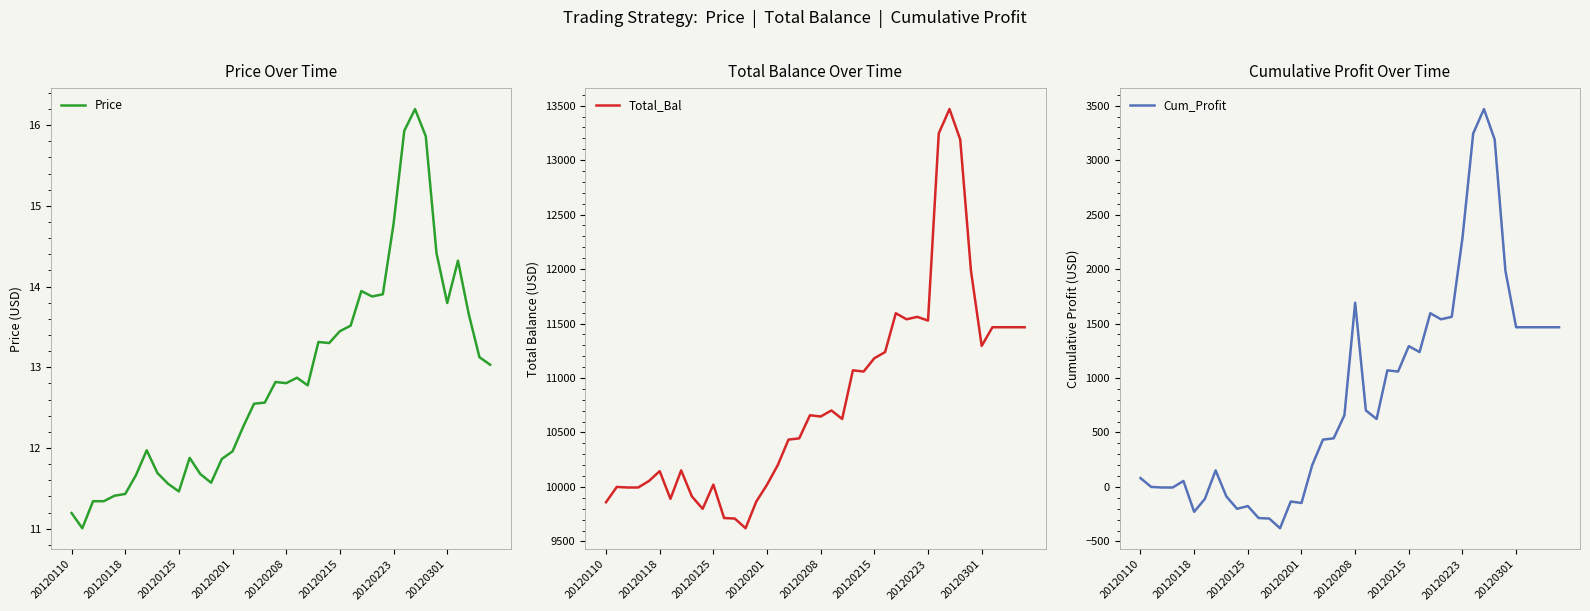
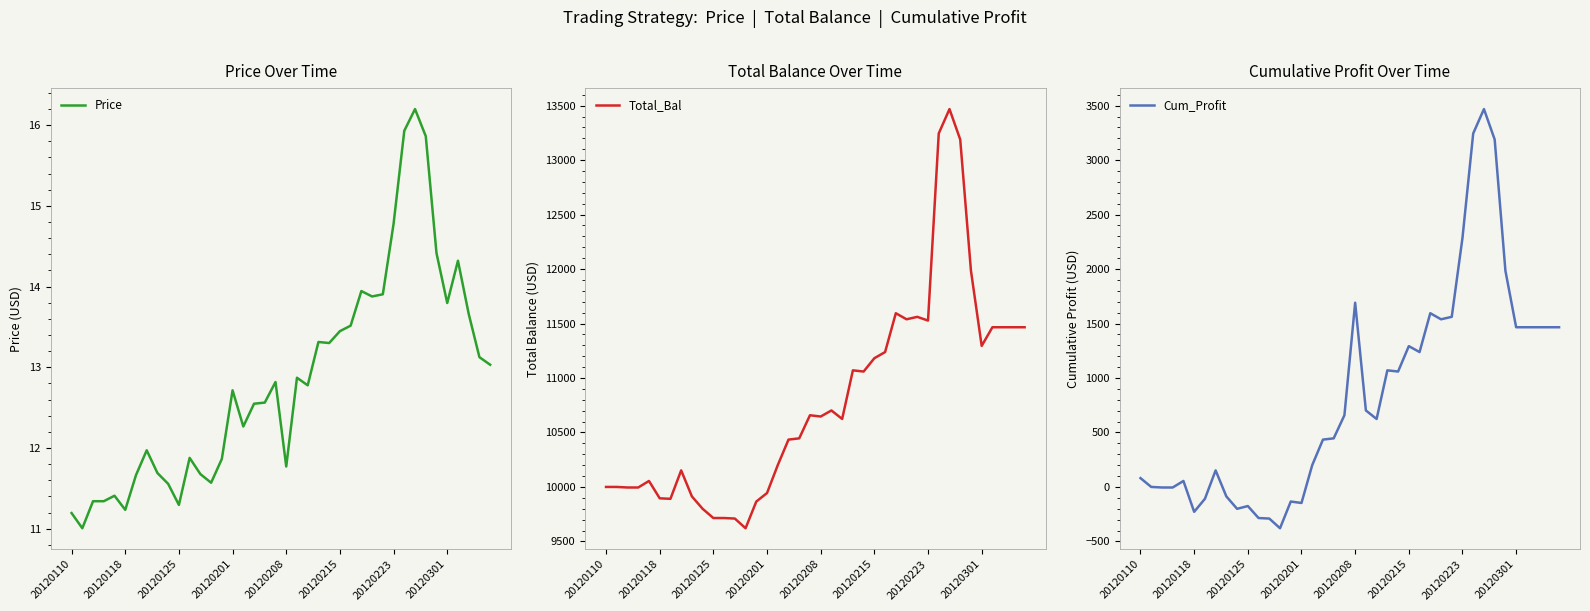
  {
    "Price Over Time": {
      "20120110": 11.2,
-     "20120118": 11.4,
-     "20120125": 11.5,
-     "20120201": 12.0,
-     "20120208": 12.8,
+     "20120118": 11.2,
+     "20120125": 11.3,
+     "20120201": 12.7,
+     "20120208": 11.8,
      "20120215": 13.4,
      "20120223": 14.8,
      "20120301": 13.8
    },
    "Total Balance Over Time": {
-     "20120110": 9860,
-     "20120118": 10140,
-     "20120125": 10020,
-     "20120201": 10020,
+     "20120110": 10000,
+     "20120118": 9900,
+     "20120125": 9710,
+     "20120201": 9940,
      "20120208": 10650,
      "20120215": 11180,
      "20120223": 11530,
      "20120301": 11290
    },
    "Cumulative Profit Over Time": {
      "20120110": 80,
      "20120118": -230,
      "20120125": -180,
      "20120201": -150,
      "20120208": 1690,
      "20120215": 1290,
      "20120223": 2290,
      "20120301": 1470
    }
  }
